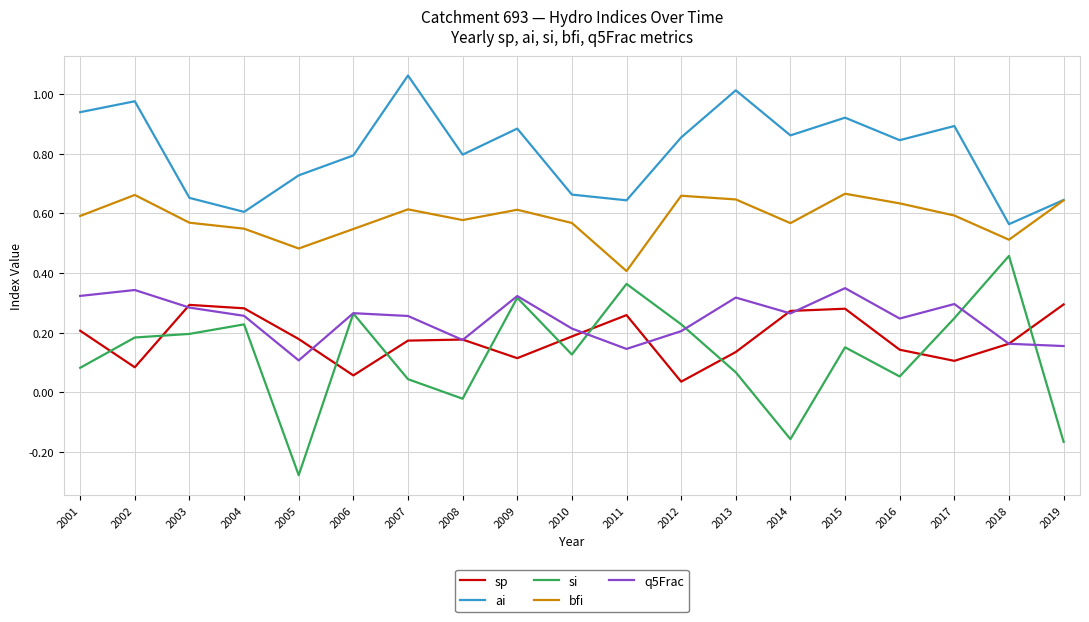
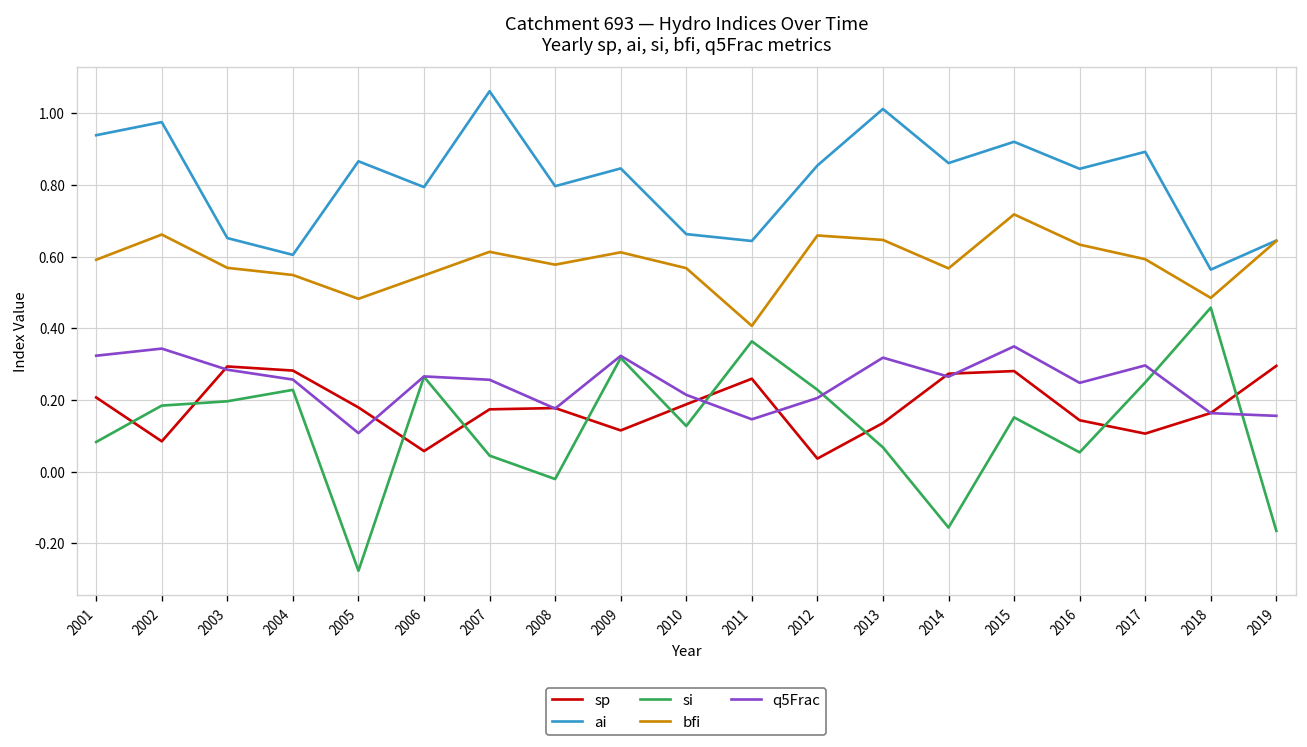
  {
    "sp": {
      "2001": 0.21,
      "2002": 0.08,
      "2003": 0.29,
      "2004": 0.28,
      "2005": 0.18,
      "2006": 0.06,
      "2007": 0.17,
      "2009": 0.11,
      "2010": 0.19,
      "2011": 0.26,
      "2012": 0.04,
      "2013": 0.14,
      "2015": 0.28,
      "2016": 0.14,
      "2017": 0.11,
      "2019": 0.29
    },
    "ai": {
      "2001": 0.94,
      "2002": 0.98,
      "2003": 0.65,
      "2004": 0.60,
-     "2005": 0.73,
+     "2005": 0.87,
      "2006": 0.79,
      "2007": 1.06,
      "2008": 0.80,
-     "2009": 0.88,
+     "2009": 0.85,
      "2010": 0.66,
      "2011": 0.64,
      "2012": 0.85,
      "2013": 1.01,
      "2014": 0.86,
      "2015": 0.92,
      "2016": 0.84,
      "2017": 0.89,
      "2018": 0.56
    },
    "si": {
      "2001": 0.08,
      "2002": 0.18,
      "2003": 0.20,
      "2004": 0.23,
      "2005": -0.28,
      "2007": 0.04,
      "2008": -0.02,
      "2010": 0.13,
      "2011": 0.36,
      "2012": 0.23,
      "2013": 0.07,
      "2014": -0.16,
      "2015": 0.15,
      "2016": 0.05,
      "2017": 0.25,
      "2018": 0.46,
      "2019": -0.17
    },
    "bfi": {
      "2001": 0.59,
      "2002": 0.66,
      "2003": 0.57,
      "2004": 0.55,
      "2005": 0.48,
      "2006": 0.55,
      "2007": 0.61,
      "2008": 0.58,
      "2009": 0.61,
      "2010": 0.57,
      "2011": 0.41,
      "2012": 0.66,
      "2013": 0.65,
      "2014": 0.57,
-     "2015": 0.67,
+     "2015": 0.72,
      "2016": 0.63,
      "2017": 0.59,
-     "2018": 0.51
+     "2018": 0.48
    },
    "q5Frac": {
      "2001": 0.32,
      "2002": 0.34,
      "2003": 0.28,
      "2004": 0.26,
      "2005": 0.11,
      "2007": 0.26,
      "2010": 0.21,
      "2011": 0.15,
      "2012": 0.21,
      "2013": 0.32,
      "2015": 0.35,
      "2016": 0.25,
      "2017": 0.30,
      "2019": 0.16
    }
  }
